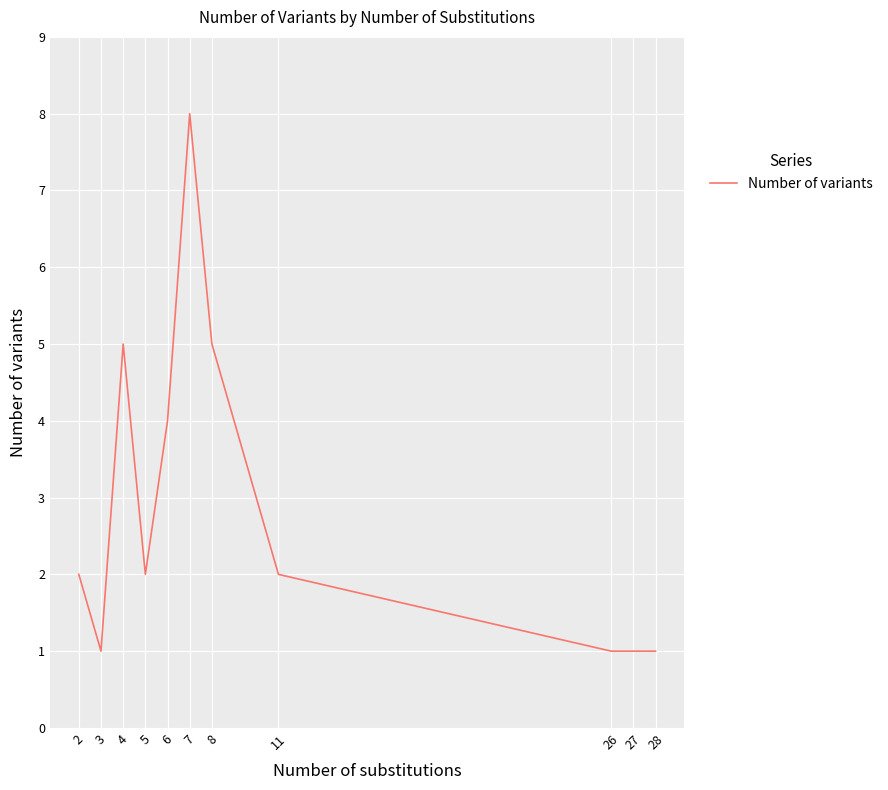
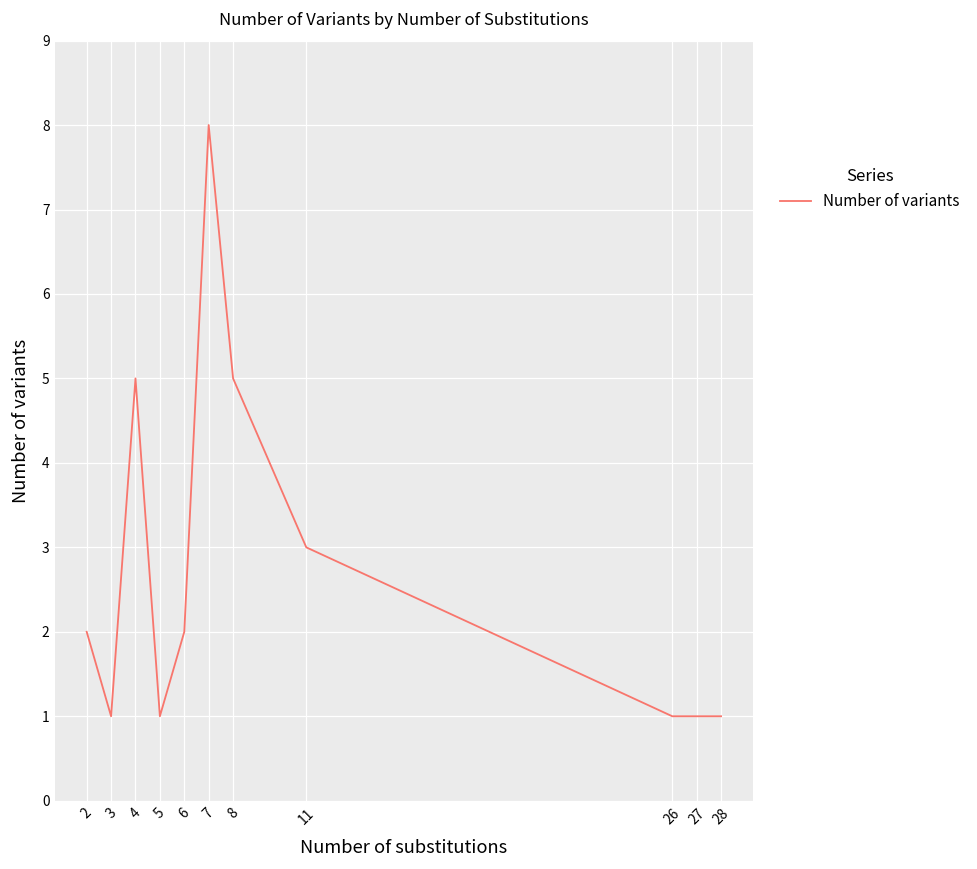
  {
    "2": 2,
    "3": 1,
    "4": 5,
-   "5": 2,
-   "6": 4,
+   "5": 1,
+   "6": 2,
    "7": 8,
    "8": 5,
-   "11": 2,
+   "11": 3,
    "26": 1,
    "27": 1,
    "28": 1
  }
